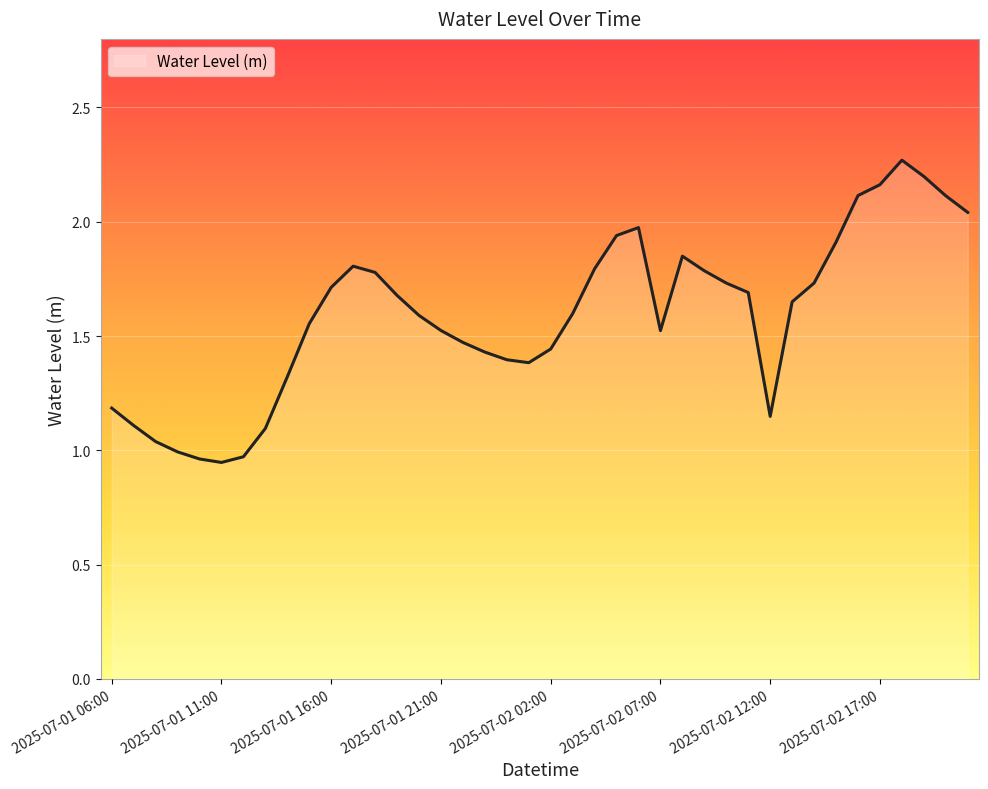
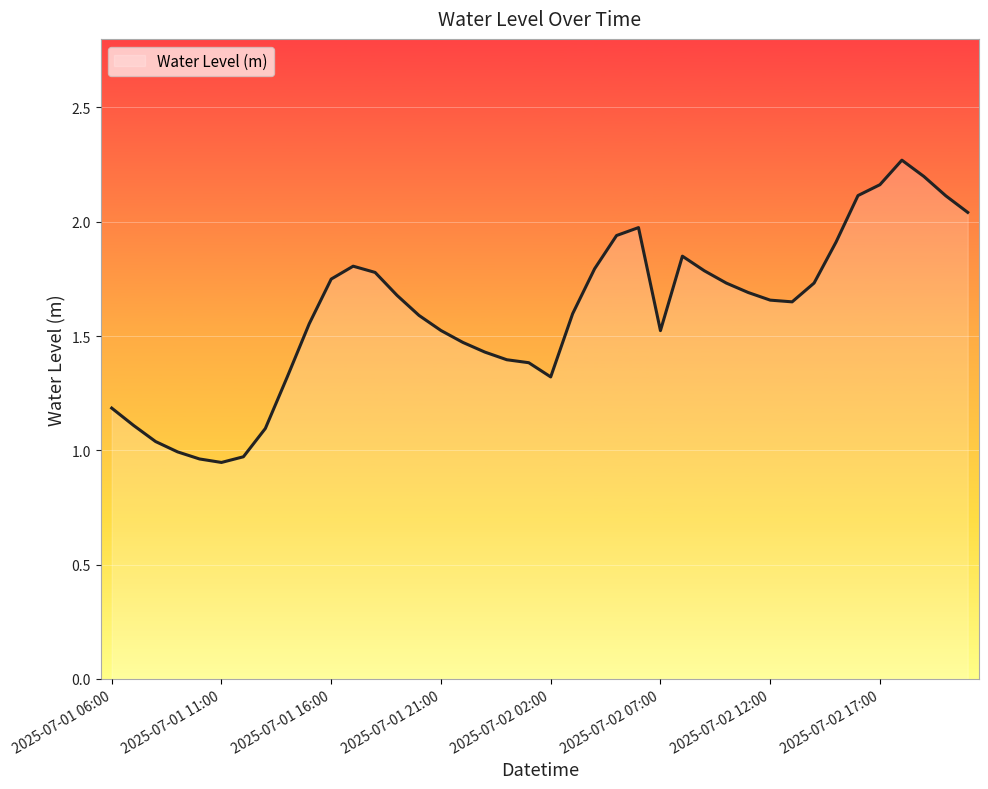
  {
    "2025-07-01 06:00": 1.18,
    "2025-07-01 11:00": 0.95,
-   "2025-07-01 16:00": 1.71,
+   "2025-07-01 16:00": 1.75,
    "2025-07-01 21:00": 1.52,
-   "2025-07-02 02:00": 1.44,
+   "2025-07-02 02:00": 1.32,
    "2025-07-02 07:00": 1.52,
-   "2025-07-02 12:00": 1.15,
+   "2025-07-02 12:00": 1.66,
    "2025-07-02 17:00": 2.16
  }
